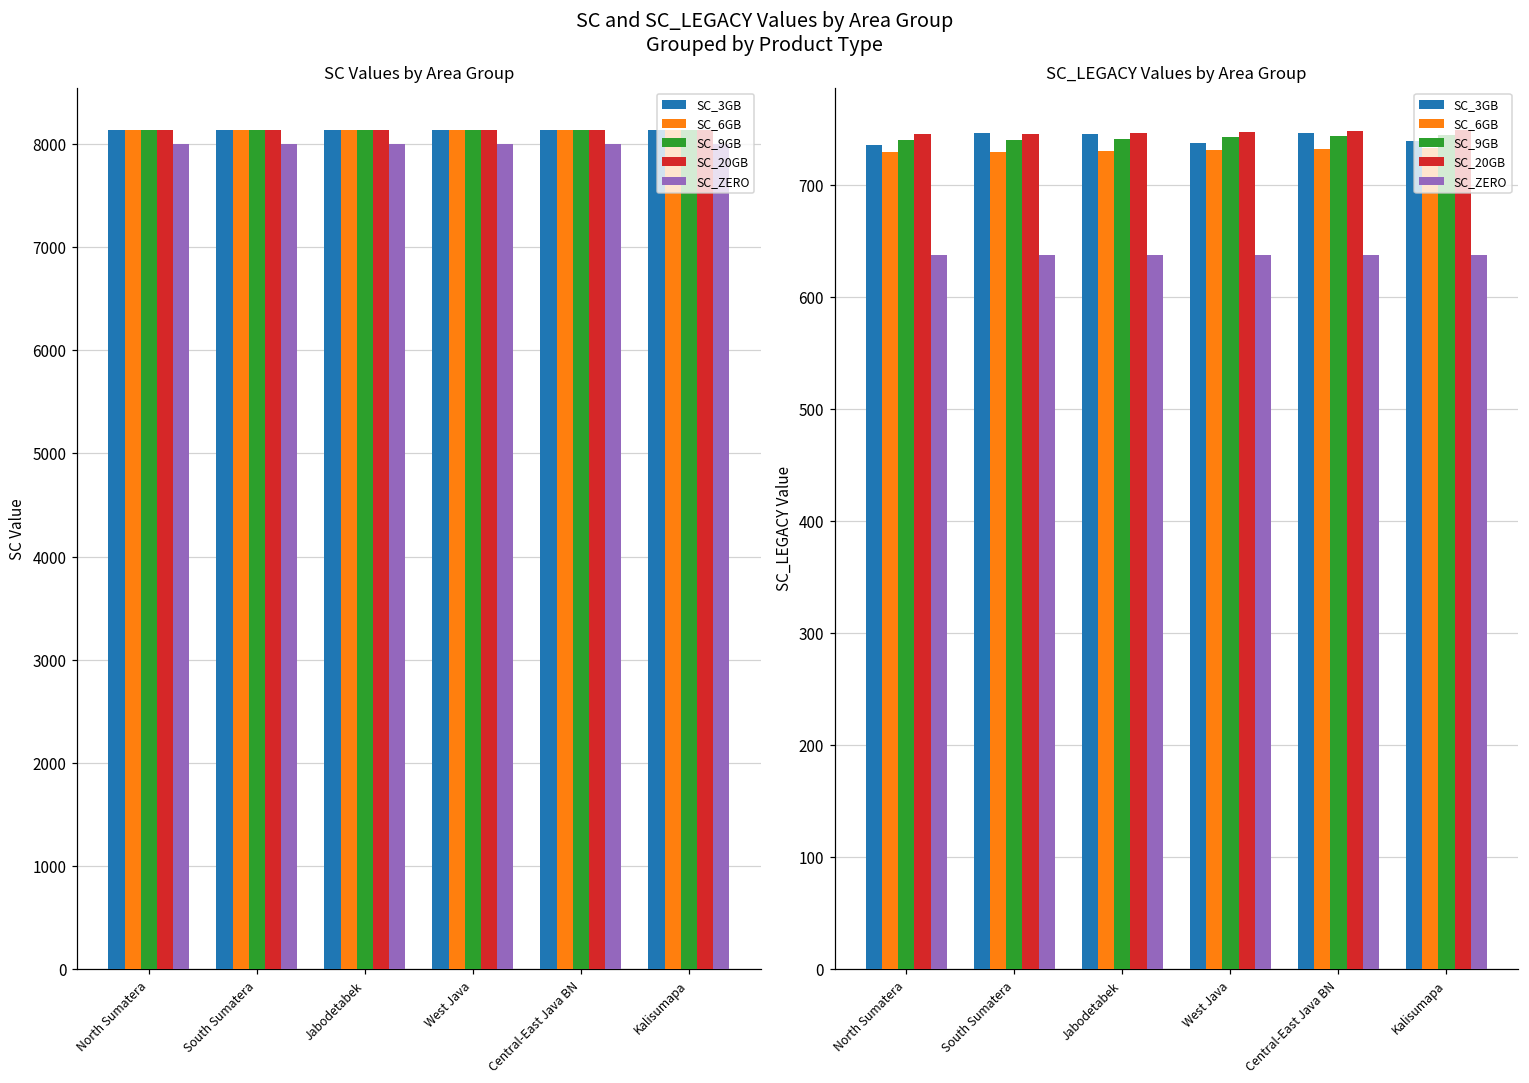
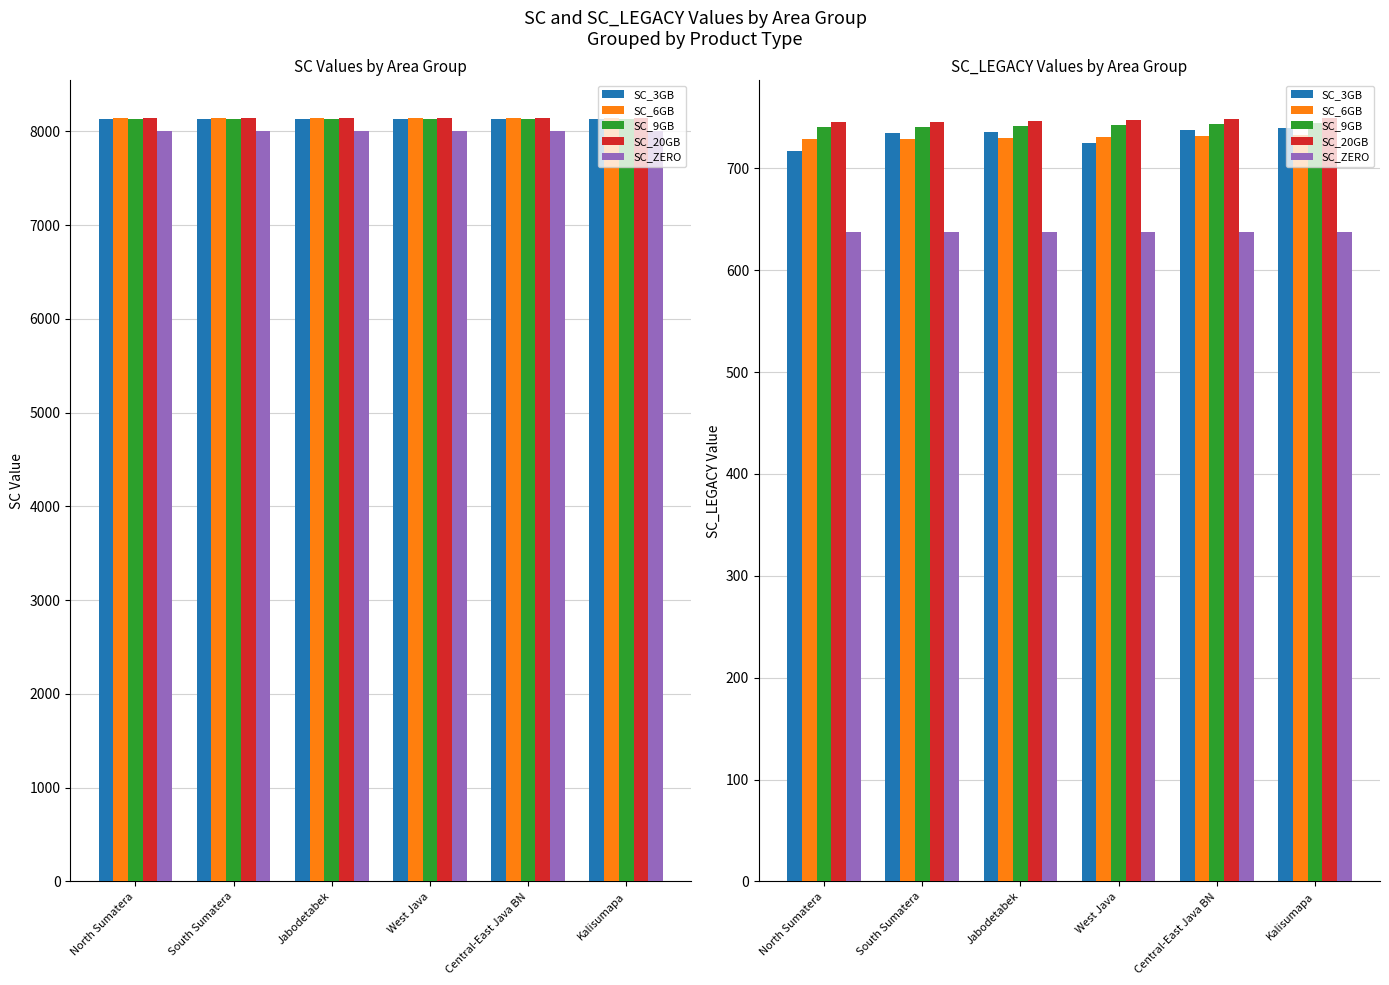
  {
    "SC Values by Area Group": {
      "SC_3GB": {
        "North Sumatera": 8100,
        "South Sumatera": 8100,
        "Jabodetabek": 8100,
        "West Java": 8100,
        "Central-East Java BN": 8100,
        "Kalisumapa": 8100
      },
      "SC_6GB": {
        "North Sumatera": 8100,
        "South Sumatera": 8100,
        "Jabodetabek": 8100,
        "West Java": 8100,
        "Central-East Java BN": 8100
      },
      "SC_9GB": {
        "North Sumatera": 8100,
        "South Sumatera": 8100,
        "Jabodetabek": 8100,
        "West Java": 8100,
        "Central-East Java BN": 8100
      },
      "SC_20GB": {
        "North Sumatera": 8100,
        "South Sumatera": 8100,
        "Jabodetabek": 8100,
        "West Java": 8100,
        "Central-East Java BN": 8100
      },
      "SC_ZERO": {
        "North Sumatera": 8000,
        "South Sumatera": 8000,
        "Jabodetabek": 8000,
        "West Java": 8000,
        "Central-East Java BN": 8000
      }
    },
    "SC_LEGACY Values by Area Group": {
      "SC_3GB": {
-       "North Sumatera": 735,
-       "South Sumatera": 746,
-       "Jabodetabek": 745,
-       "West Java": 737,
-       "Central-East Java BN": 746,
+       "North Sumatera": 717,
+       "South Sumatera": 735,
+       "Jabodetabek": 736,
+       "West Java": 725,
+       "Central-East Java BN": 738,
        "Kalisumapa": 739
      },
      "SC_6GB": {
        "North Sumatera": 729,
        "South Sumatera": 729,
        "Jabodetabek": 730,
        "West Java": 731,
        "Central-East Java BN": 732
      },
      "SC_9GB": {
        "North Sumatera": 740,
        "South Sumatera": 740,
        "Jabodetabek": 741,
        "West Java": 742,
        "Central-East Java BN": 743
      },
      "SC_20GB": {
        "North Sumatera": 745,
        "South Sumatera": 745,
        "Jabodetabek": 746,
        "West Java": 747,
        "Central-East Java BN": 748
      },
      "SC_ZERO": {
        "North Sumatera": 637,
        "South Sumatera": 637,
        "Jabodetabek": 637,
        "West Java": 637,
        "Central-East Java BN": 637,
        "Kalisumapa": 637
      }
    }
  }
